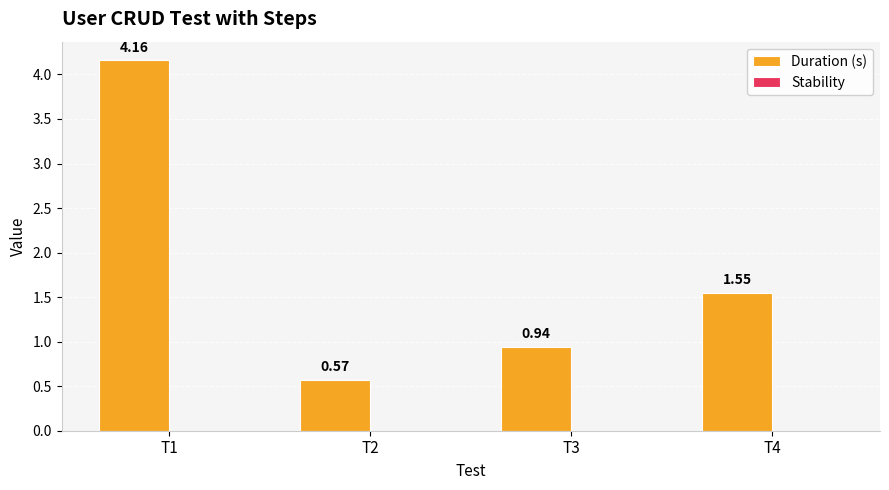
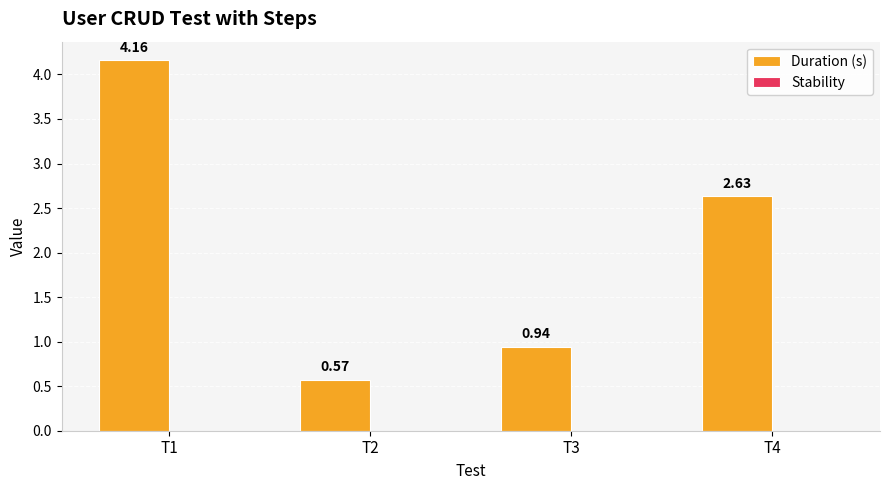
  {
    "Duration (s)": {
      "T1": 4.16,
      "T2": 0.57,
      "T3": 0.94,
-     "T4": 1.55
+     "T4": 2.63
    },
    "Stability": {
      "T1": 0.0,
      "T2": 0.0,
      "T3": 0.0,
      "T4": 0.0
    }
  }
